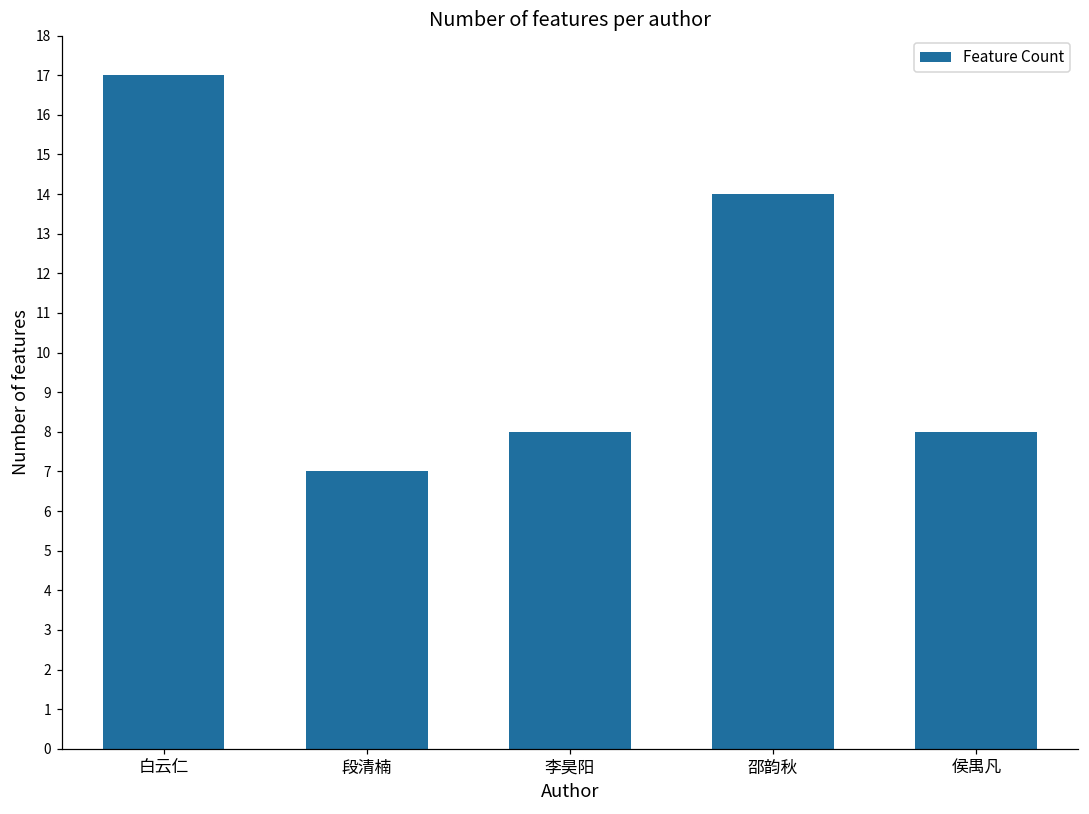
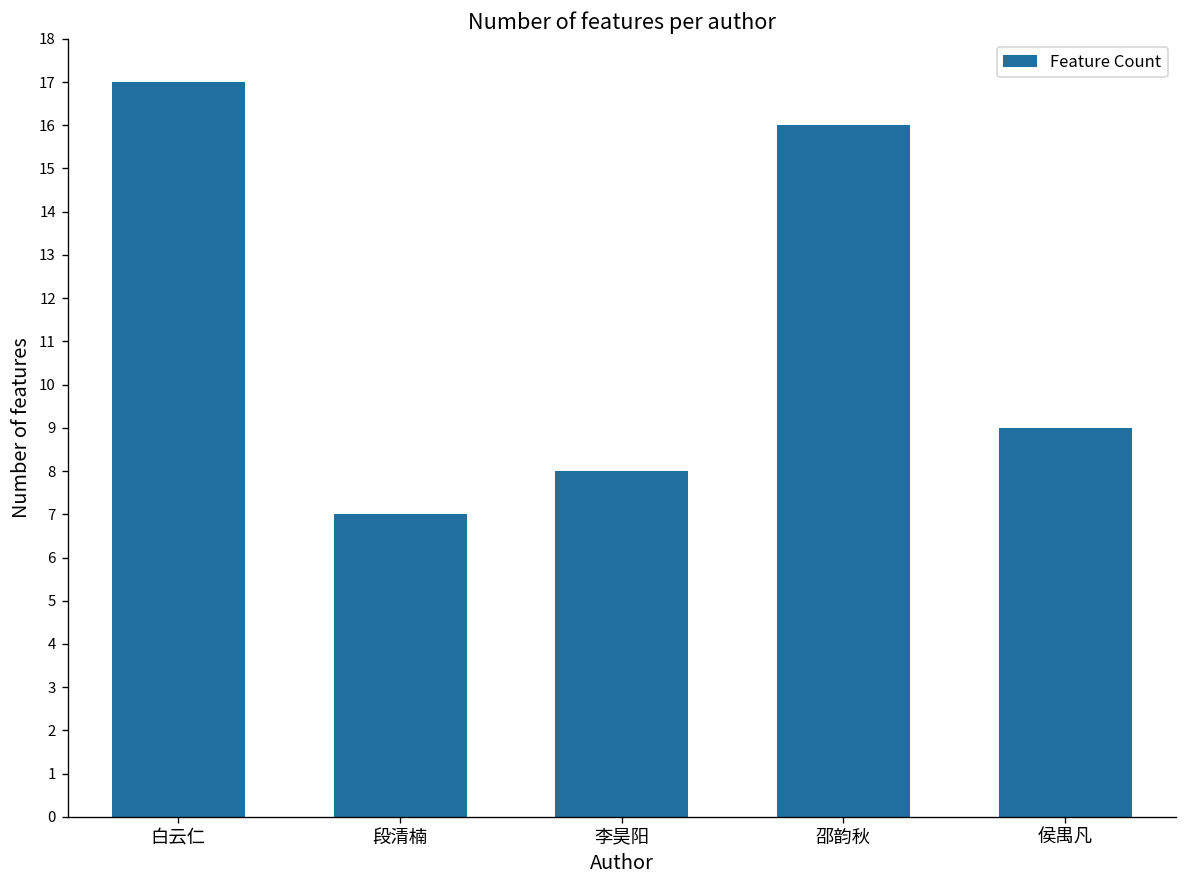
  {
    "白云仁": 17,
    "段清楠": 7,
    "李昊阳": 8,
-   "邵韵秋": 14,
-   "侯禺凡": 8
+   "邵韵秋": 16,
+   "侯禺凡": 9
  }
